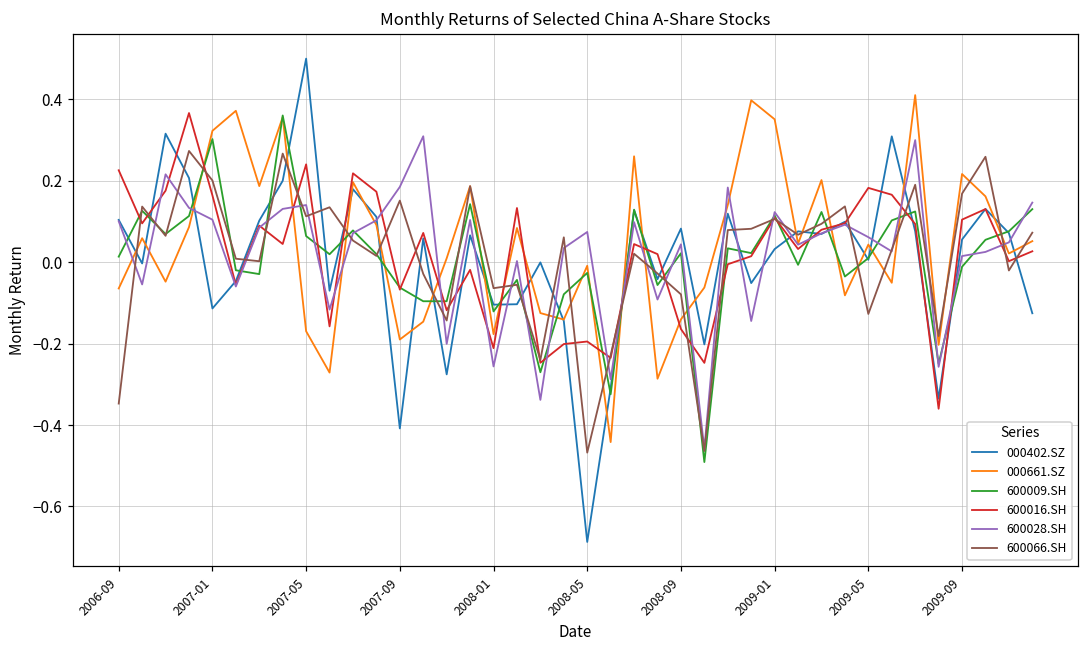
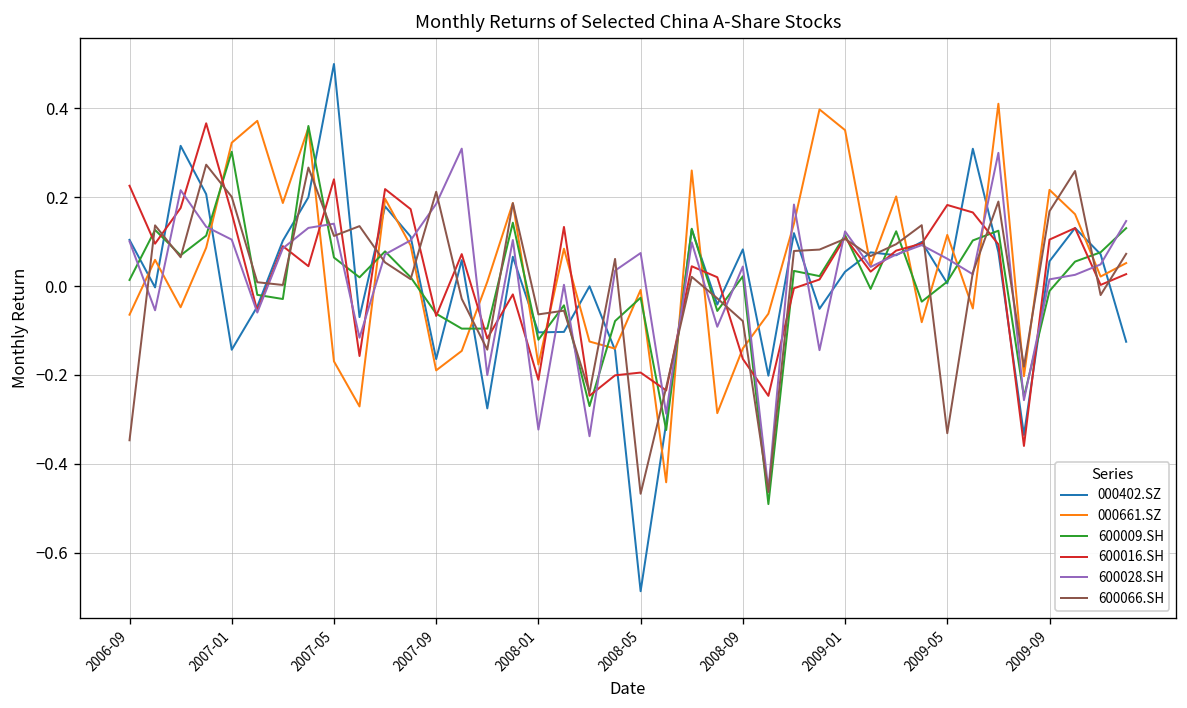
  {
    "000402.SZ": {
-     "2007-01": -0.11,
+     "2007-01": -0.14,
      "2007-05": 0.50,
-     "2007-09": -0.41,
+     "2007-09": -0.16,
      "2008-01": -0.10,
      "2008-05": -0.69,
      "2008-09": 0.08,
      "2009-01": 0.03,
      "2009-09": 0.06
    },
    "000661.SZ": {
      "2006-09": -0.06,
      "2007-01": 0.32,
      "2007-05": -0.17,
      "2007-09": -0.19,
      "2008-01": -0.18,
      "2008-05": -0.01,
      "2008-09": -0.14,
      "2009-01": 0.35,
-     "2009-05": 0.04,
+     "2009-05": 0.12,
      "2009-09": 0.22
    },
    "600009.SH": {
      "2006-09": 0.01,
      "2007-01": 0.30,
      "2007-05": 0.06,
      "2008-01": -0.12,
      "2008-05": -0.03,
      "2008-09": 0.02,
      "2009-09": -0.01
    },
    "600016.SH": {
      "2006-09": 0.23,
      "2007-01": 0.16,
      "2007-05": 0.24,
      "2008-01": -0.21,
      "2008-05": -0.19,
      "2008-09": -0.16,
      "2009-05": 0.18,
      "2009-09": 0.10
    },
    "600028.SH": {
      "2007-01": 0.10,
      "2007-05": 0.14,
      "2007-09": 0.19,
-     "2008-01": -0.26,
+     "2008-01": -0.32,
      "2008-05": 0.07,
      "2008-09": 0.04,
      "2009-01": 0.12,
      "2009-05": 0.06,
      "2009-09": 0.02
    },
    "600066.SH": {
      "2006-09": -0.35,
      "2007-01": 0.20,
      "2007-05": 0.11,
-     "2007-09": 0.15,
+     "2007-09": 0.21,
      "2008-01": -0.06,
      "2008-05": -0.47,
      "2008-09": -0.08,
-     "2009-05": -0.13,
+     "2009-05": -0.33,
      "2009-09": 0.17
    }
  }
